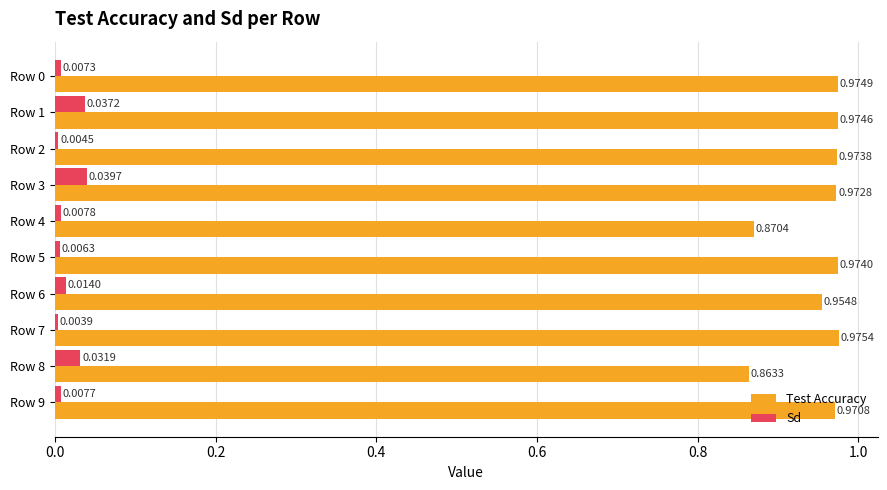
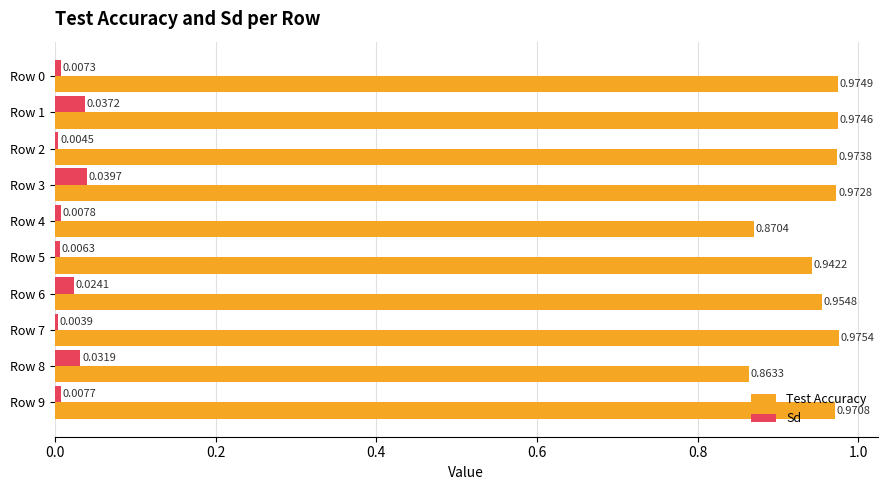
  {
    "Test Accuracy": {
      "Row 0": 0.9749,
      "Row 1": 0.9746,
      "Row 2": 0.9738,
      "Row 3": 0.9728,
      "Row 4": 0.8704,
-     "Row 5": 0.9740,
+     "Row 5": 0.9422,
      "Row 6": 0.9548,
      "Row 7": 0.9754,
      "Row 8": 0.8633,
      "Row 9": 0.9708
    },
    "Sd": {
      "Row 0": 0.0073,
      "Row 1": 0.0372,
      "Row 2": 0.0045,
      "Row 3": 0.0397,
      "Row 4": 0.0078,
      "Row 5": 0.0063,
-     "Row 6": 0.0140,
+     "Row 6": 0.0241,
      "Row 7": 0.0039,
      "Row 8": 0.0319,
      "Row 9": 0.0077
    }
  }
